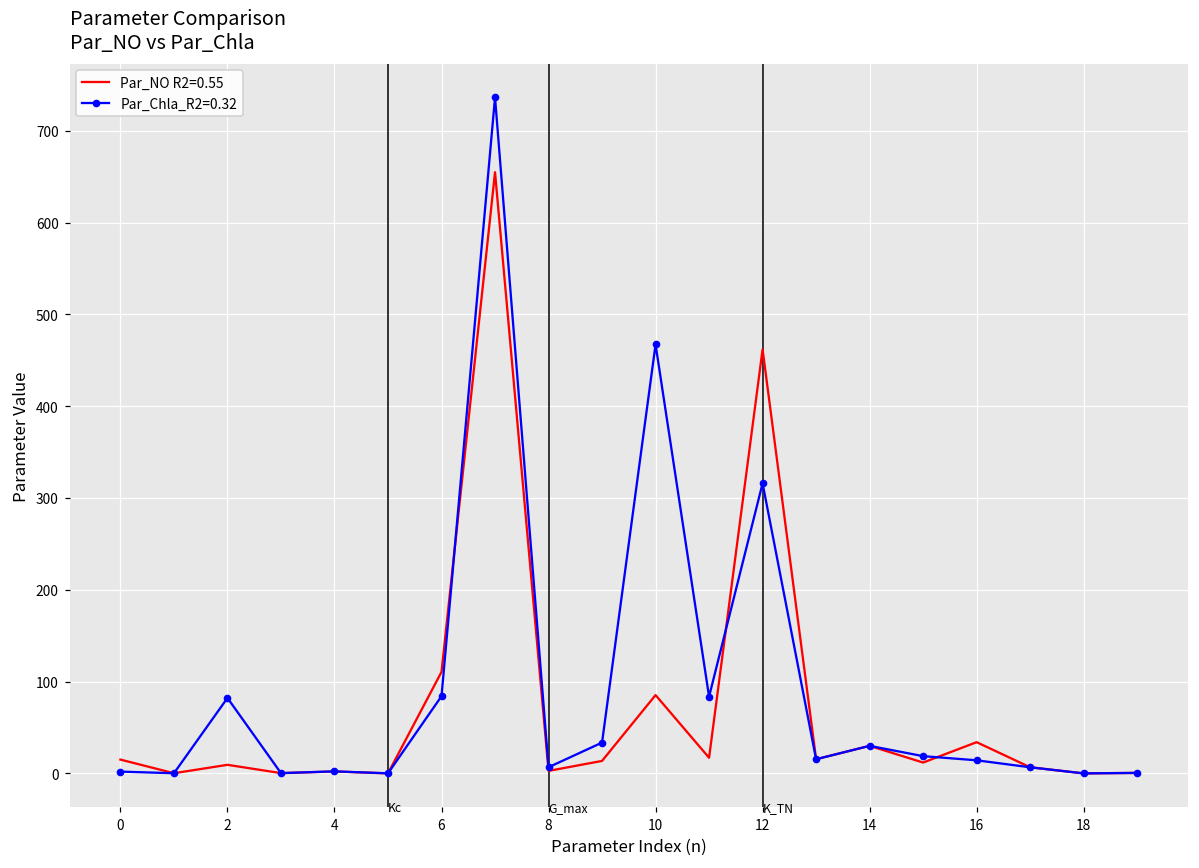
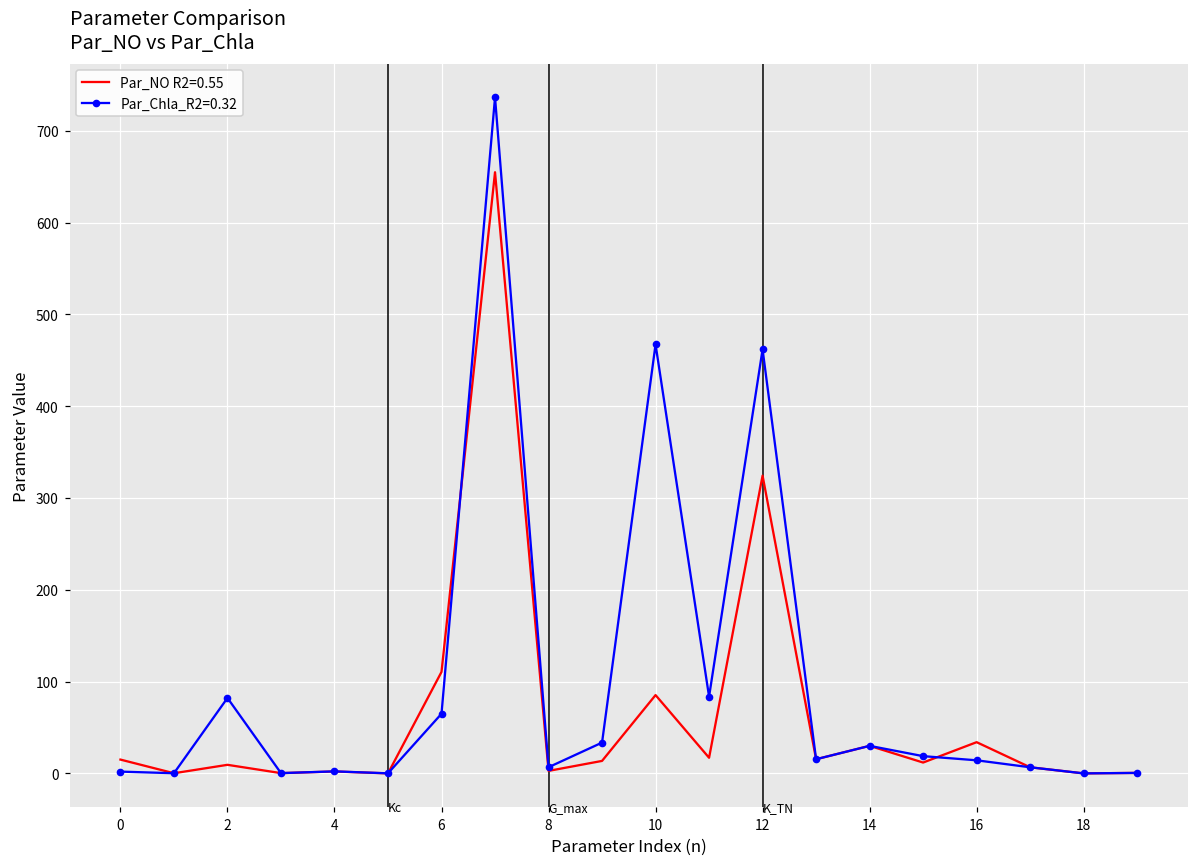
  {
    "Par_NO R2=0.55": {
      "0": 20,
      "2": 10,
      "6": 110,
      "8": 0,
      "10": 90,
-     "12": 460,
+     "12": 320,
      "16": 30
    },
    "Par_Chla_R2=0.32": {
      "0": 0,
      "2": 80,
-     "6": 80,
+     "6": 60,
      "8": 10,
      "10": 470,
-     "12": 320,
+     "12": 460,
      "16": 10
    }
  }
